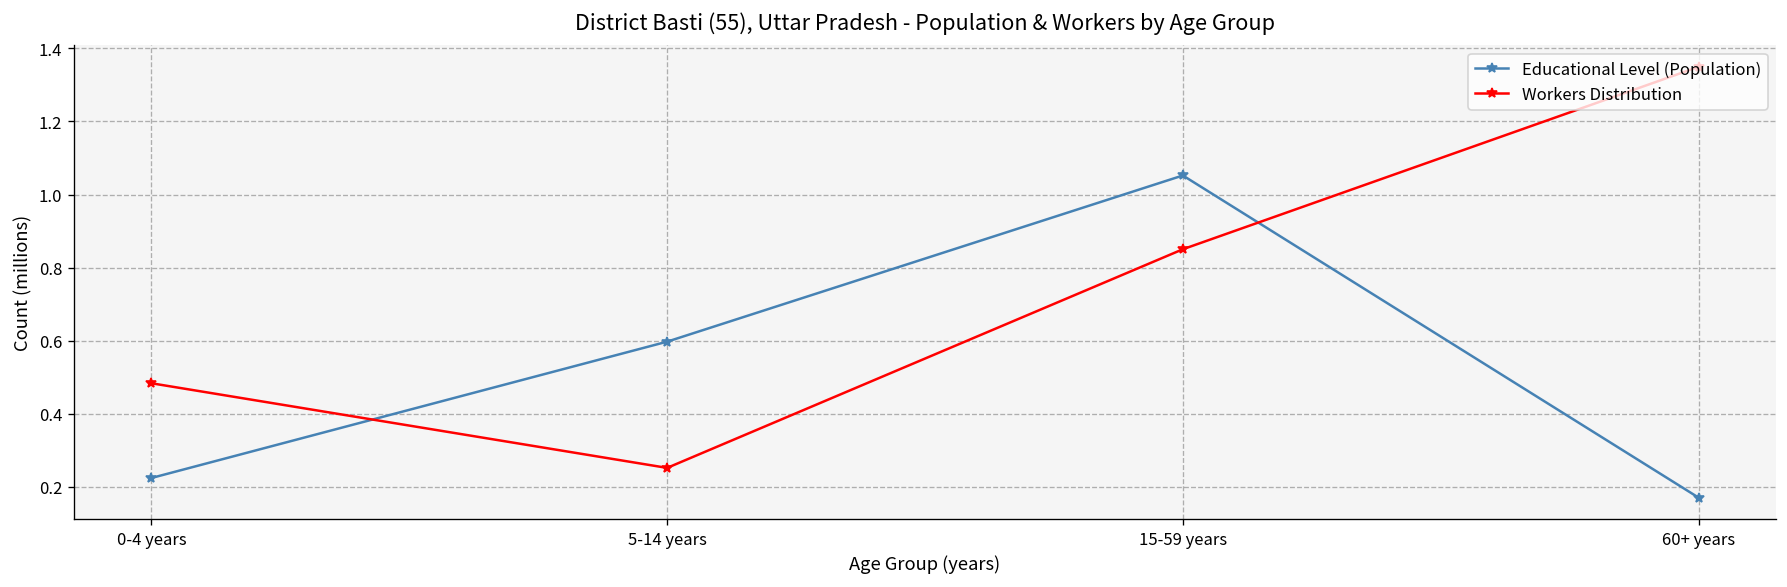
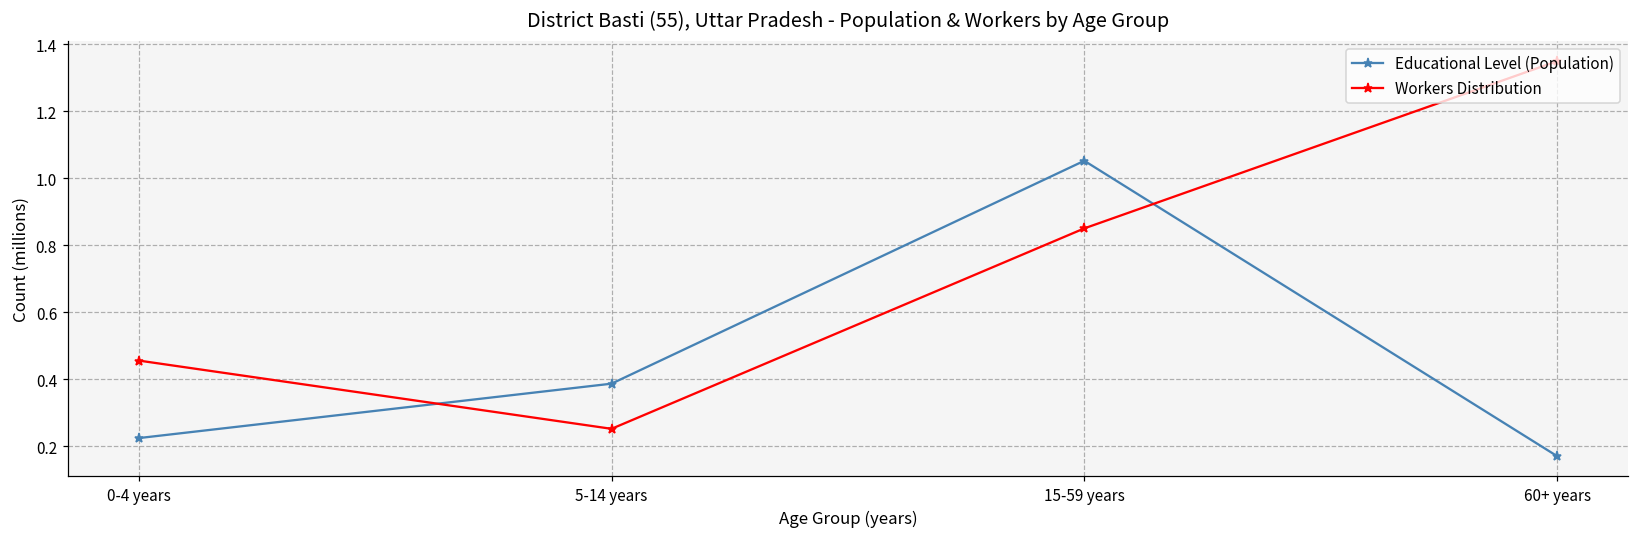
  {
    "Educational Level (Population)": {
      "0-4 years": 0.22,
-     "5-14 years": 0.60,
+     "5-14 years": 0.39,
      "15-59 years": 1.05,
      "60+ years": 0.17
    },
    "Workers Distribution": {
-     "0-4 years": 0.48,
+     "0-4 years": 0.46,
      "5-14 years": 0.25,
      "15-59 years": 0.85
    }
  }
